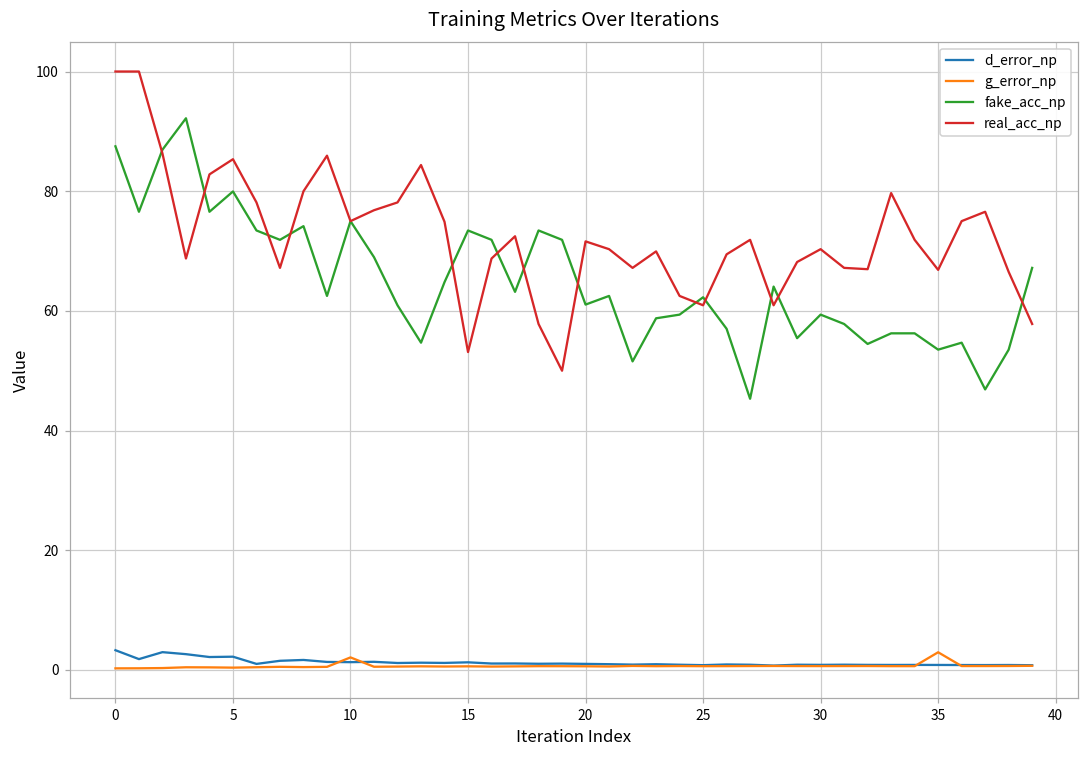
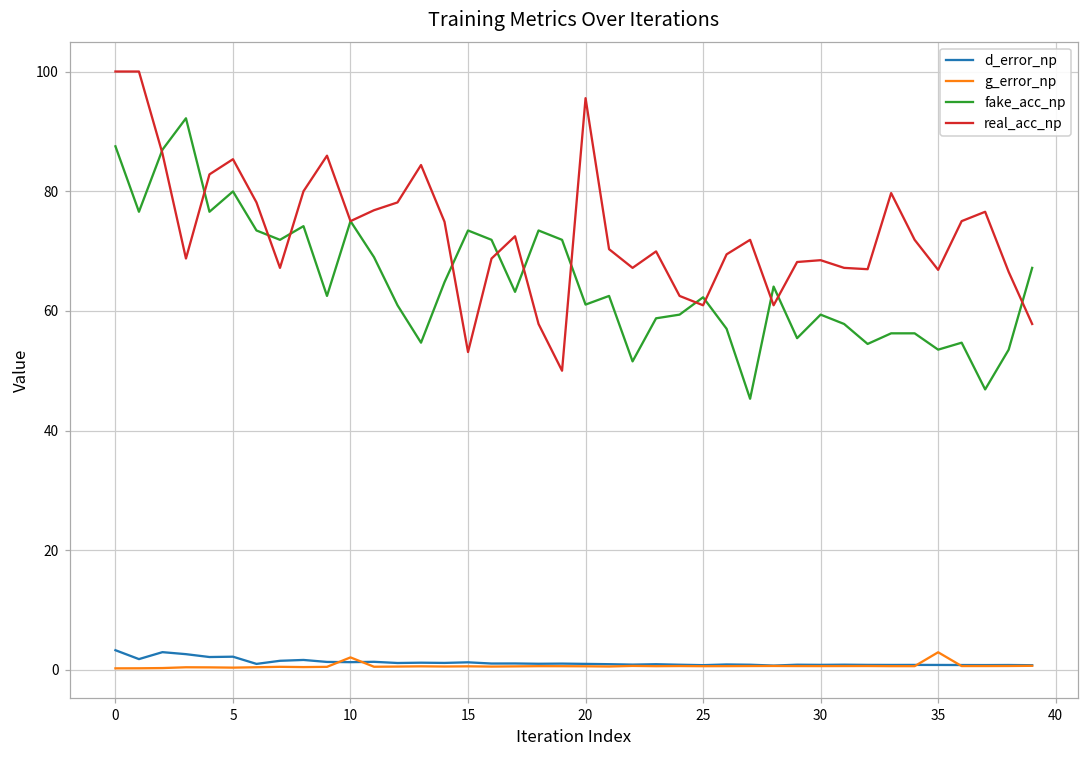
  {
    "d_error_np": {
      "0": 3,
      "5": 2,
      "10": 1,
      "15": 1,
      "35": 1
    },
    "g_error_np": {
      "0": 0,
      "5": 0,
      "10": 2,
      "15": 1,
      "35": 3
    },
    "fake_acc_np": {
      "0": 88,
      "5": 80,
      "15": 73,
      "20": 61,
      "25": 62,
      "30": 59,
      "35": 54
    },
    "real_acc_np": {
      "0": 100,
      "5": 85,
      "15": 53,
-     "20": 72,
+     "20": 96,
      "25": 61,
-     "30": 70,
+     "30": 68,
      "35": 67
    }
  }
